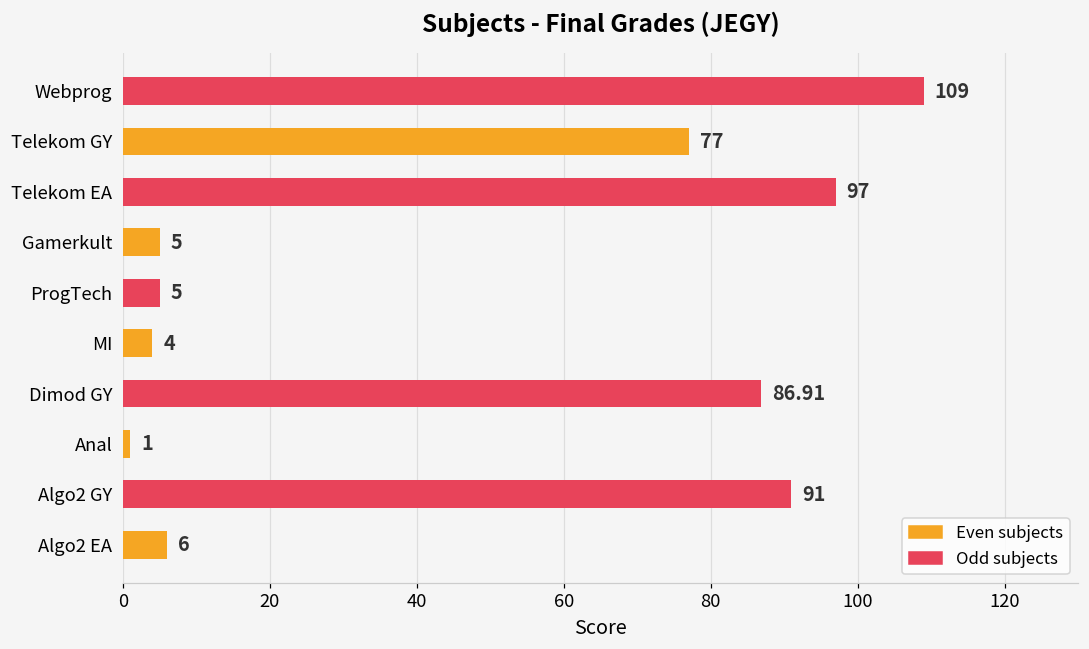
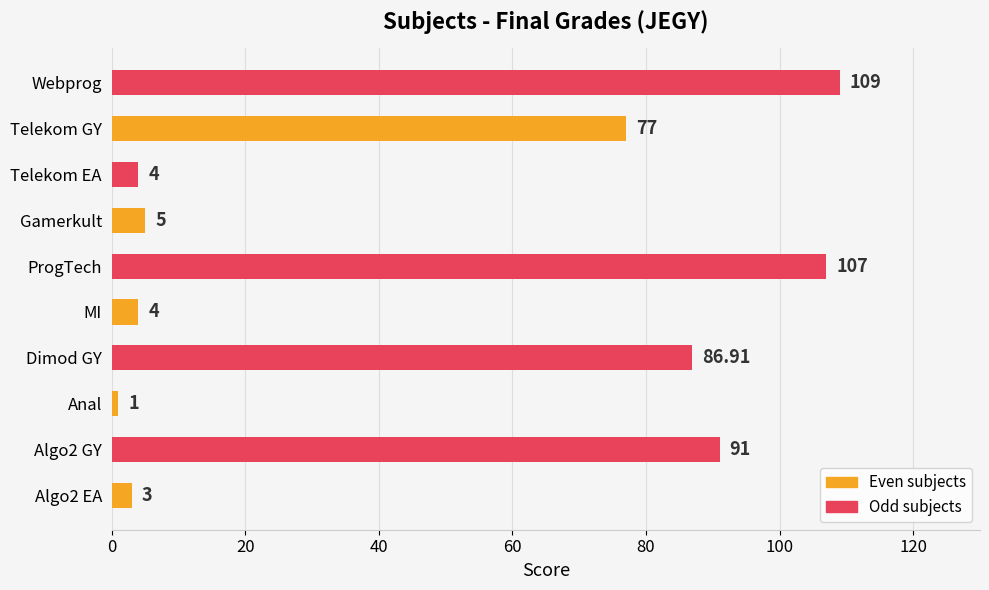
  {
    "Webprog": 109,
    "Telekom GY": 77,
-   "Telekom EA": 97,
+   "Telekom EA": 4,
    "Gamerkult": 5,
-   "ProgTech": 5,
+   "ProgTech": 107,
    "MI": 4,
    "Dimod GY": 86.91,
    "Anal": 1,
    "Algo2 GY": 91,
-   "Algo2 EA": 6
+   "Algo2 EA": 3
  }
